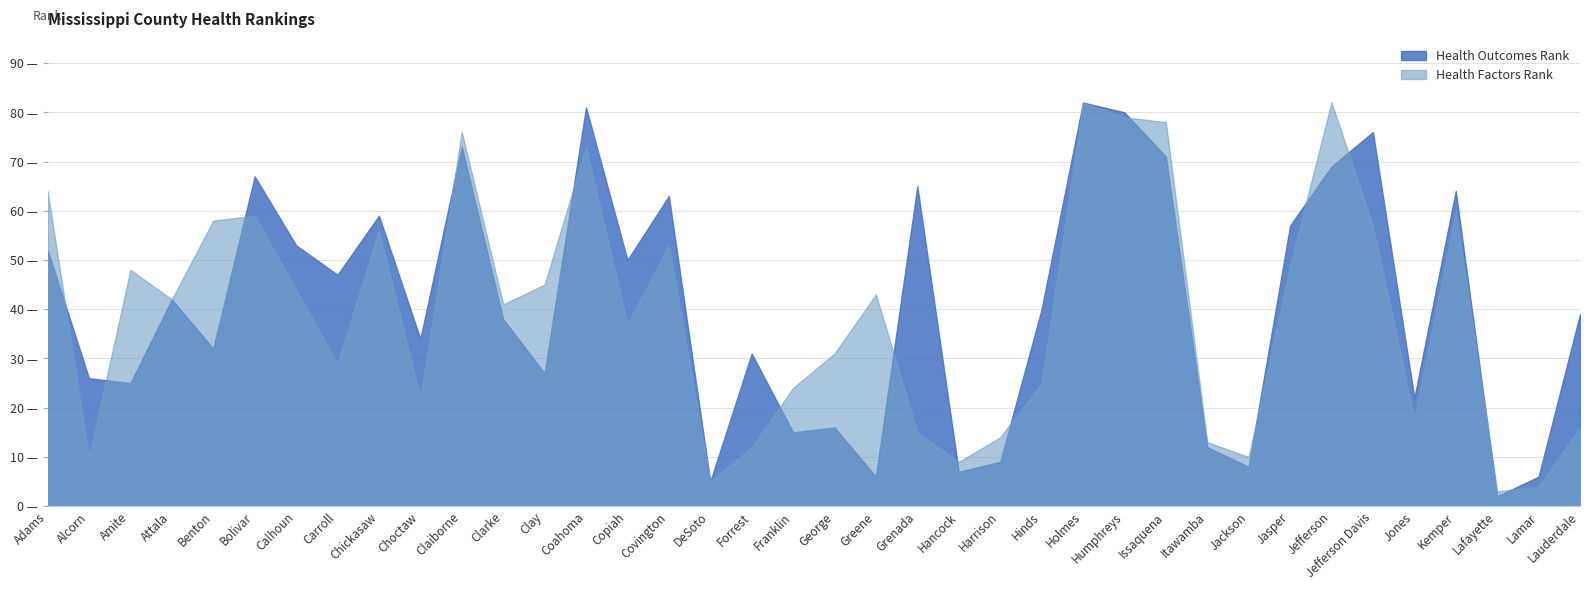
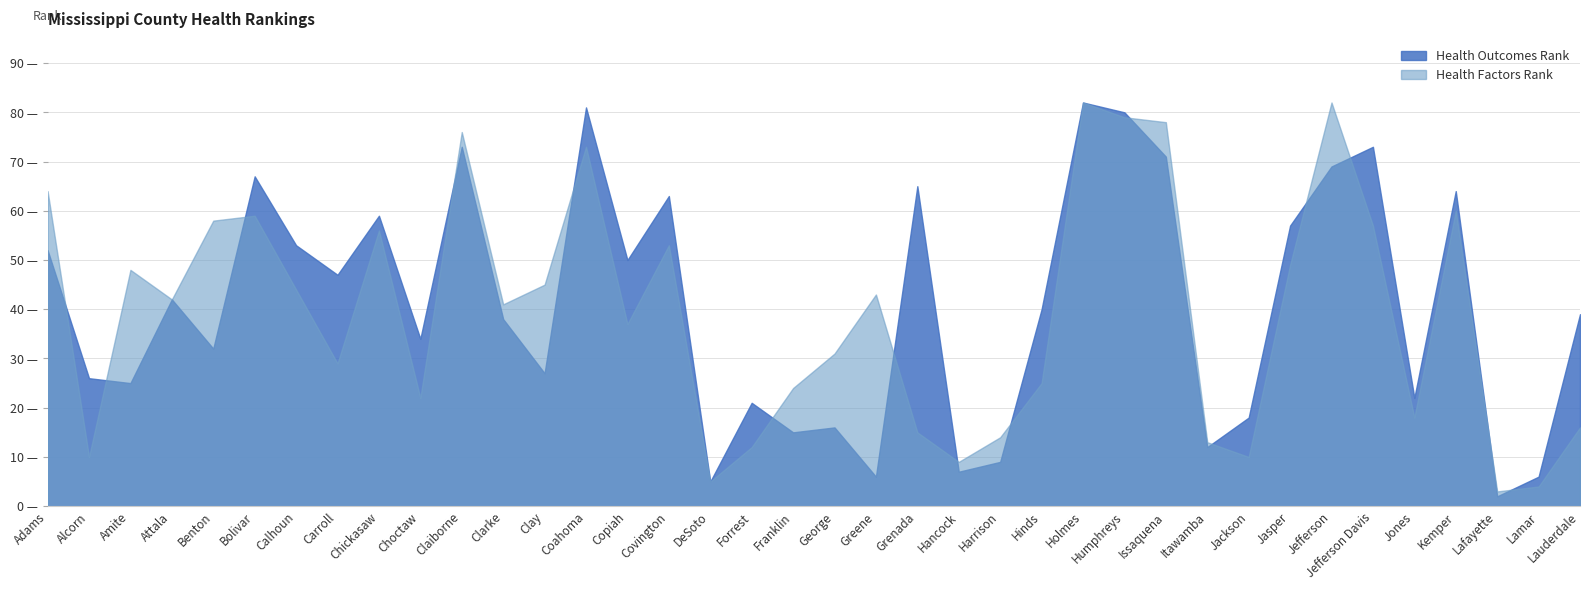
  {
    "Health Outcomes Rank": {
      "Adams": "52 —",
      "Alcorn": "26 —",
      "Amite": "25 —",
      "Benton": "32 —",
      "Bolivar": "67 —",
      "Calhoun": "53 —",
      "Carroll": "47 —",
      "Chickasaw": "59 —",
      "Choctaw": "34 —",
      "Claiborne": "73 —",
      "Clarke": "38 —",
      "Clay": "27 —",
      "Coahoma": "81 —",
      "Copiah": "50 —",
      "Covington": "63 —",
-     "Forrest": "31 —",
+     "Forrest": "21 —",
      "Franklin": "15 —",
      "George": "16 —",
      "Greene": "6 —",
      "Grenada": "65 —",
      "Hancock": "7 —",
      "Harrison": "9 —",
      "Hinds": "40 —",
      "Humphreys": "80 —",
      "Issaquena": "71 —",
      "Itawamba": "12 —",
-     "Jackson": "8 —",
+     "Jackson": "18 —",
      "Jasper": "57 —",
      "Jefferson": "69 —",
-     "Jefferson Davis": "76 —",
+     "Jefferson Davis": "73 —",
      "Jones": "22 —",
      "Kemper": "64 —",
      "Lafayette": "2 —",
      "Lamar": "6 —",
      "Lauderdale": "39 —"
    },
    "Health Factors Rank": {
      "Adams": "64 —",
      "Alcorn": "10 —",
      "Amite": "48 —",
      "Benton": "58 —",
      "Bolivar": "59 —",
      "Calhoun": "44 —",
      "Carroll": "29 —",
      "Chickasaw": "56 —",
      "Choctaw": "22 —",
      "Claiborne": "76 —",
      "Clarke": "41 —",
      "Clay": "45 —",
      "Coahoma": "73 —",
      "Copiah": "37 —",
      "Covington": "53 —",
      "Forrest": "12 —",
      "Franklin": "24 —",
      "George": "31 —",
      "Greene": "43 —",
      "Grenada": "15 —",
      "Hancock": "9 —",
      "Harrison": "14 —",
      "Hinds": "25 —",
      "Humphreys": "79 —",
      "Issaquena": "78 —",
      "Itawamba": "13 —",
      "Jackson": "10 —",
      "Jasper": "49 —",
      "Jefferson": "82 —",
      "Jefferson Davis": "57 —",
      "Jones": "18 —",
      "Kemper": "60 —",
      "Lafayette": "3 —",
      "Lamar": "4 —",
      "Lauderdale": "16 —"
    }
  }
